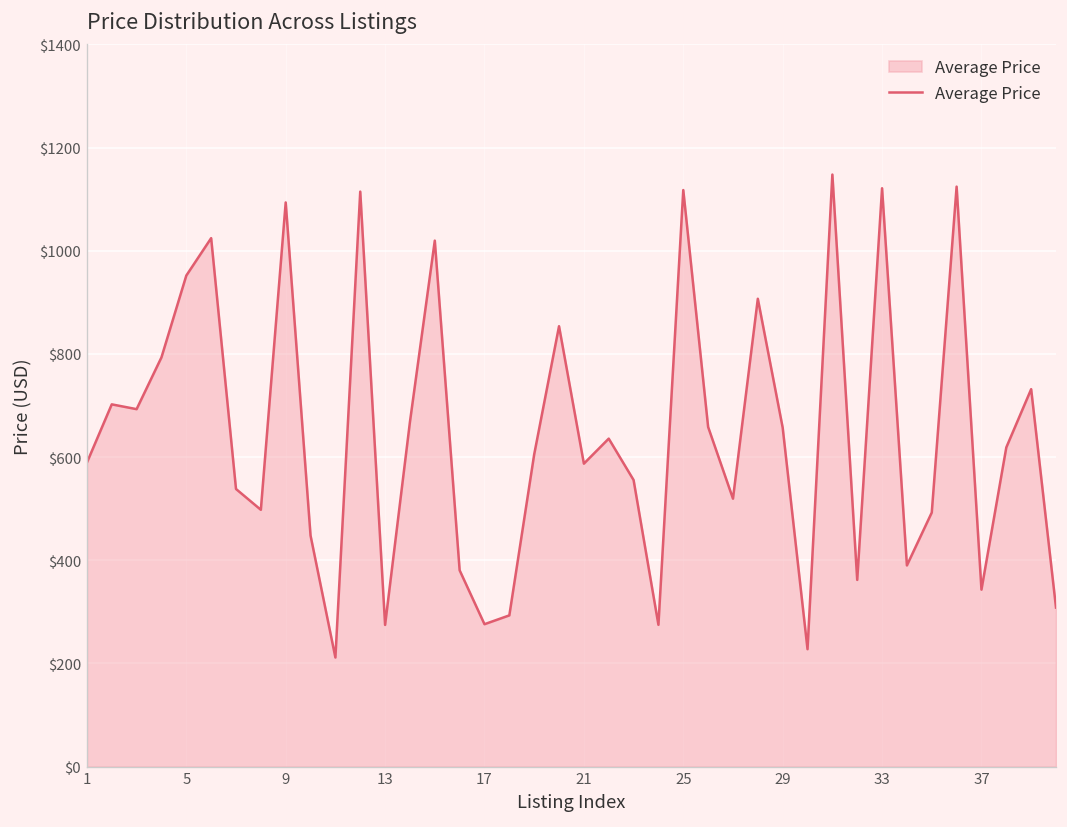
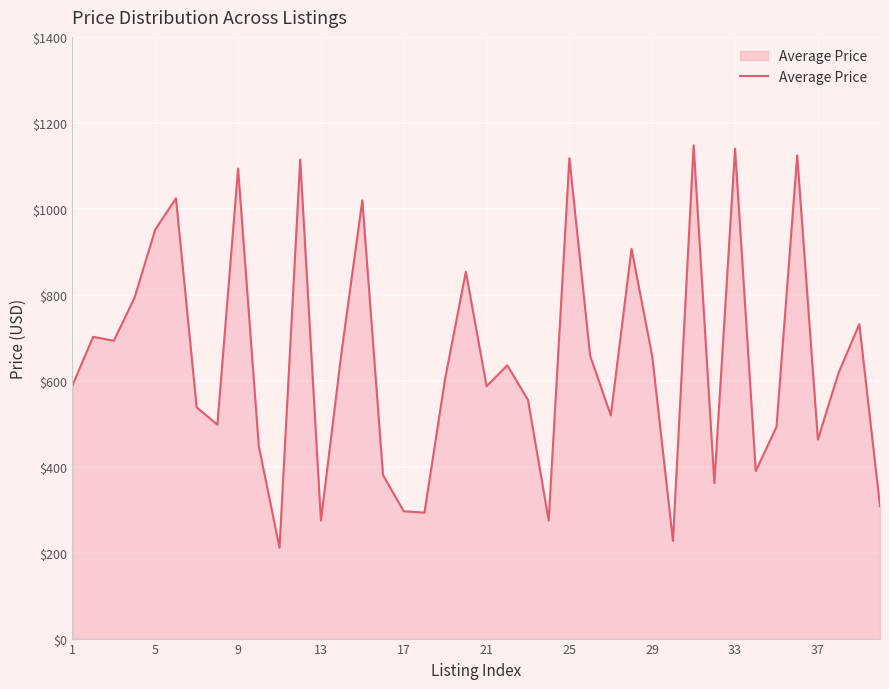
  {
    "1": "$590",
    "5": "$950",
    "9": "$1090",
    "13": "$270",
-   "17": "$280",
+   "17": "$300",
    "21": "$590",
    "25": "$1120",
    "29": "$660",
-   "33": "$1120",
-   "37": "$340"
+   "33": "$1140",
+   "37": "$460"
  }
